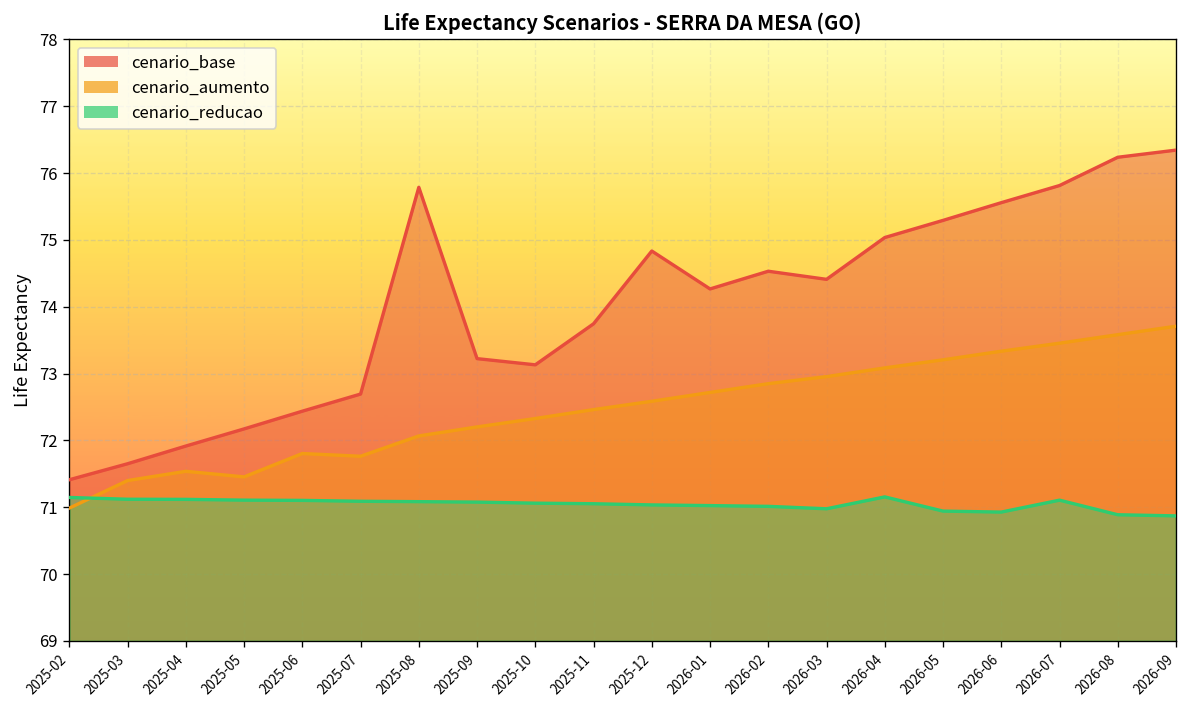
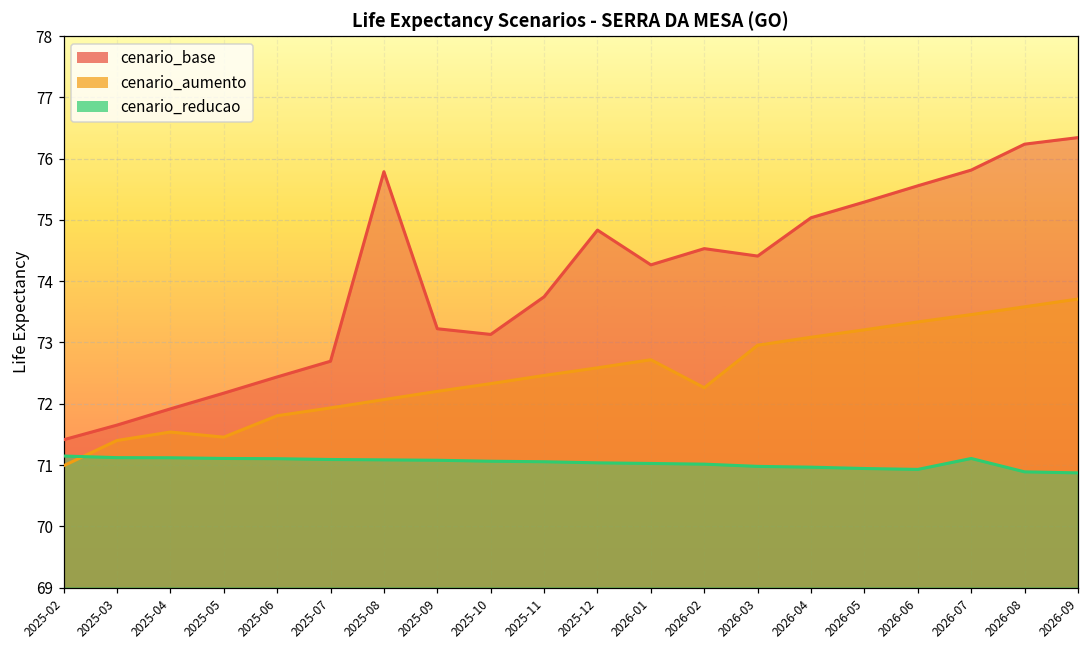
  {
    "cenario_base": {
      "2025-02": 71.4,
      "2025-03": 71.7,
      "2025-04": 71.9,
      "2025-05": 72.2,
      "2025-06": 72.4,
      "2025-07": 72.7,
      "2025-08": 75.8,
      "2025-09": 73.2,
      "2025-10": 73.1,
      "2025-11": 73.7,
      "2025-12": 74.8,
      "2026-01": 74.3,
      "2026-02": 74.5,
      "2026-03": 74.4,
      "2026-04": 75.0,
      "2026-05": 75.3,
      "2026-06": 75.6,
      "2026-07": 75.8,
      "2026-08": 76.2,
      "2026-09": 76.3
    },
    "cenario_aumento": {
      "2025-02": 71.0,
      "2025-03": 71.4,
      "2025-04": 71.5,
      "2025-05": 71.5,
      "2025-06": 71.8,
-     "2025-07": 71.8,
+     "2025-07": 71.9,
      "2025-08": 72.1,
      "2025-09": 72.2,
      "2025-10": 72.3,
      "2025-11": 72.5,
      "2025-12": 72.6,
      "2026-01": 72.7,
-     "2026-02": 72.8,
+     "2026-02": 72.3,
      "2026-03": 73.0,
      "2026-04": 73.1,
      "2026-05": 73.2,
      "2026-06": 73.3,
      "2026-07": 73.5,
      "2026-08": 73.6,
      "2026-09": 73.7
    },
    "cenario_reducao": {
      "2025-02": 71.1,
      "2025-03": 71.1,
      "2025-04": 71.1,
      "2025-05": 71.1,
      "2025-06": 71.1,
      "2025-07": 71.1,
      "2025-08": 71.1,
      "2025-09": 71.1,
      "2025-10": 71.1,
      "2025-11": 71.1,
      "2025-12": 71.0,
      "2026-01": 71.0,
      "2026-02": 71.0,
      "2026-03": 71.0,
-     "2026-04": 71.2,
+     "2026-04": 71.0,
      "2026-05": 70.9,
      "2026-06": 70.9,
      "2026-07": 71.1,
      "2026-08": 70.9,
      "2026-09": 70.9
    }
  }
